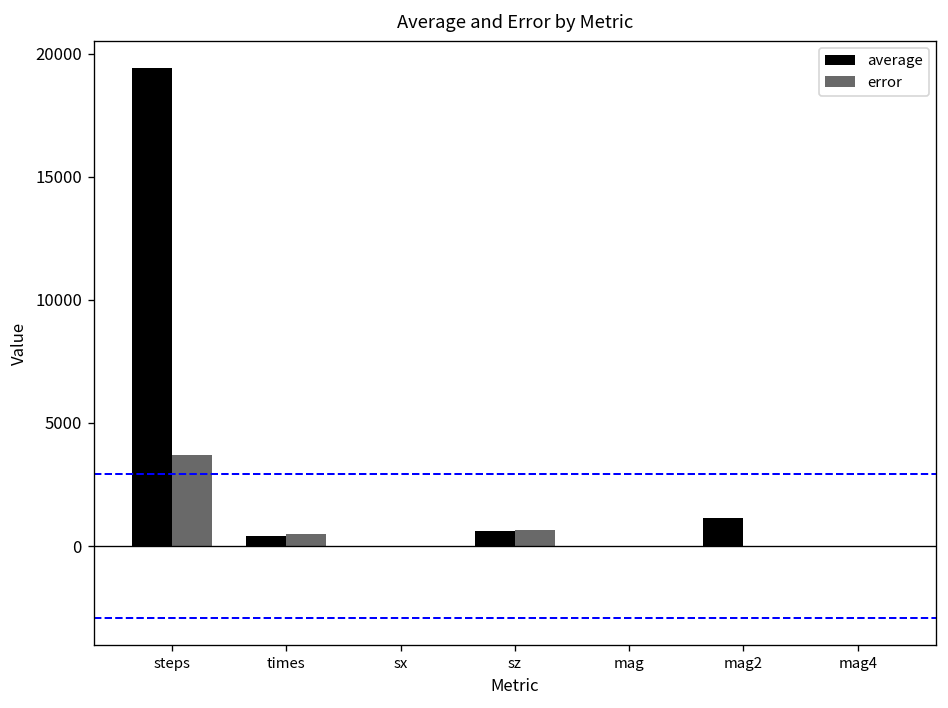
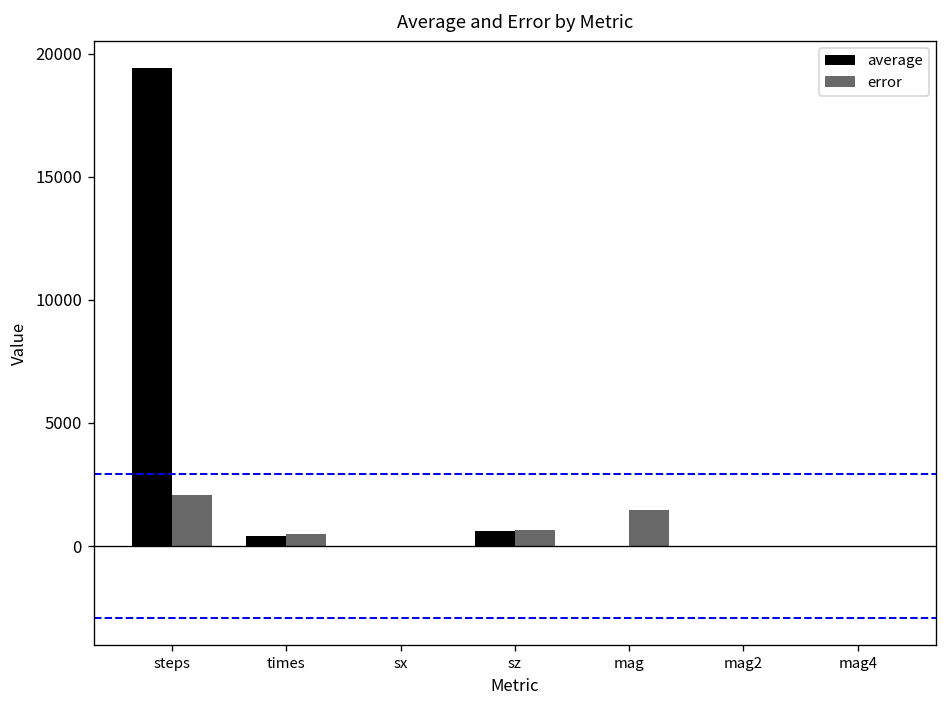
  {
    "average": {
      "steps": 19400,
      "times": 400,
      "sz": 600,
-     "mag2": 1100
+     "mag2": 0
    },
    "error": {
-     "steps": 3700,
+     "steps": 2100,
      "times": 500,
      "sz": 600,
-     "mag": 0
+     "mag": 1500
    }
  }
